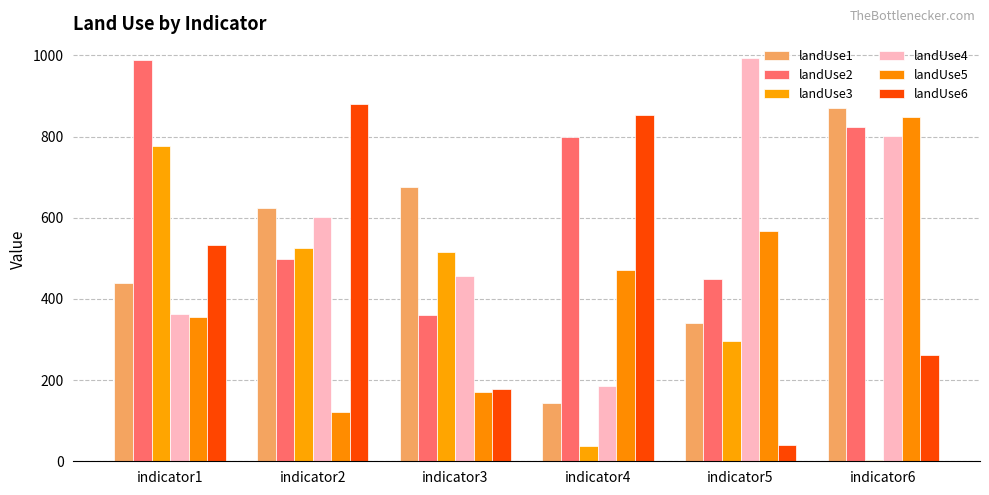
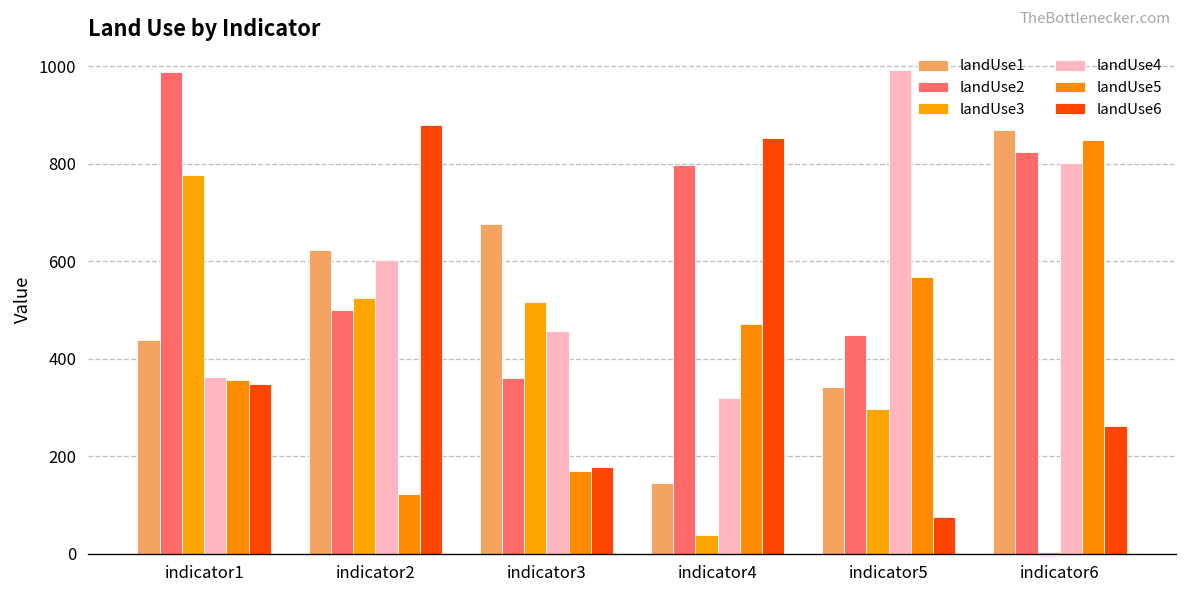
  {
    "landUse4": {
      "indicator1": 360,
      "indicator2": 600,
      "indicator3": 460,
-     "indicator4": 190,
+     "indicator4": 320,
      "indicator5": 990,
      "indicator6": 800
    },
    "landUse6": {
-     "indicator1": 530,
+     "indicator1": 350,
      "indicator2": 880,
      "indicator3": 180,
      "indicator4": 850,
-     "indicator5": 40,
+     "indicator5": 70,
      "indicator6": 260
    }
  }
